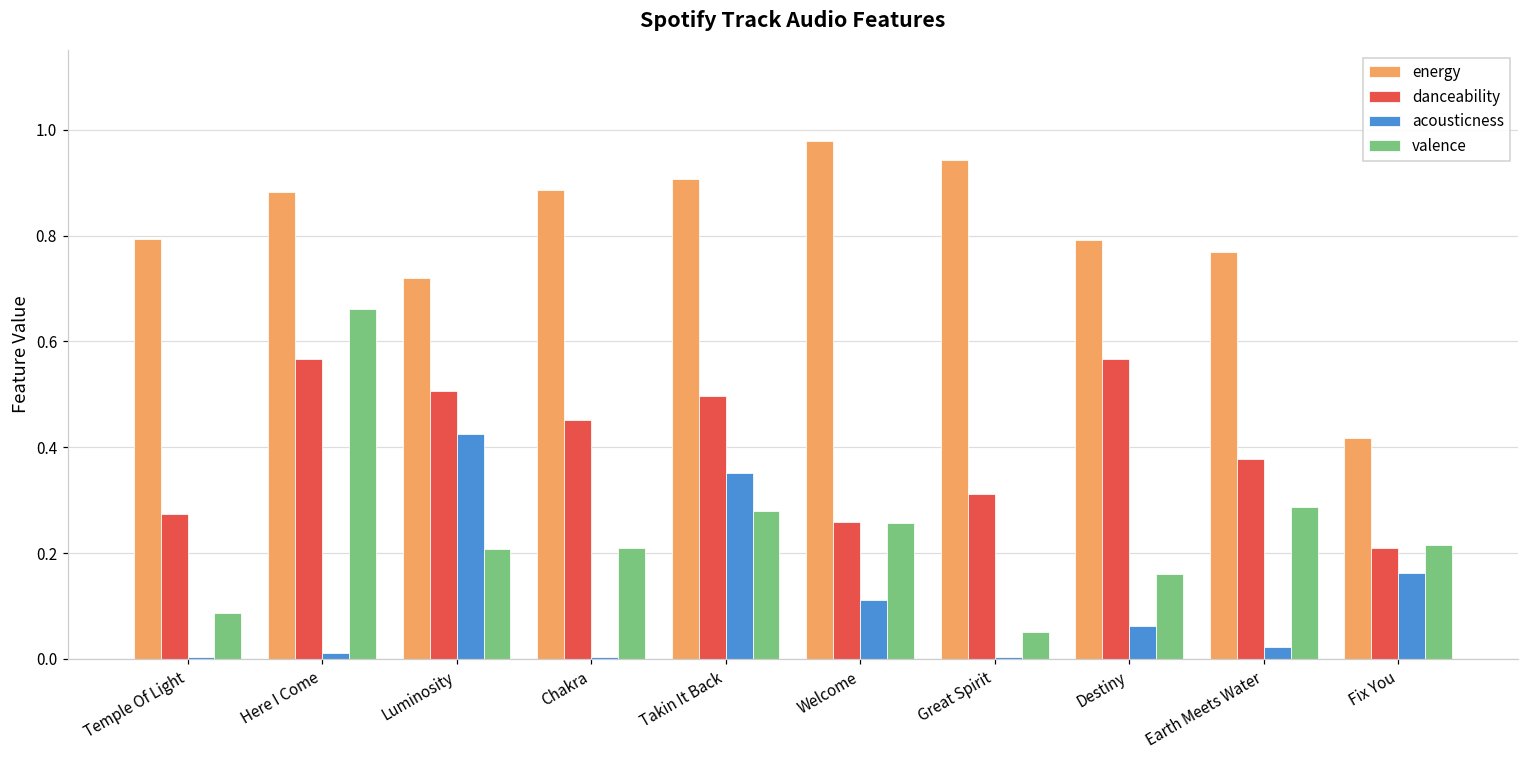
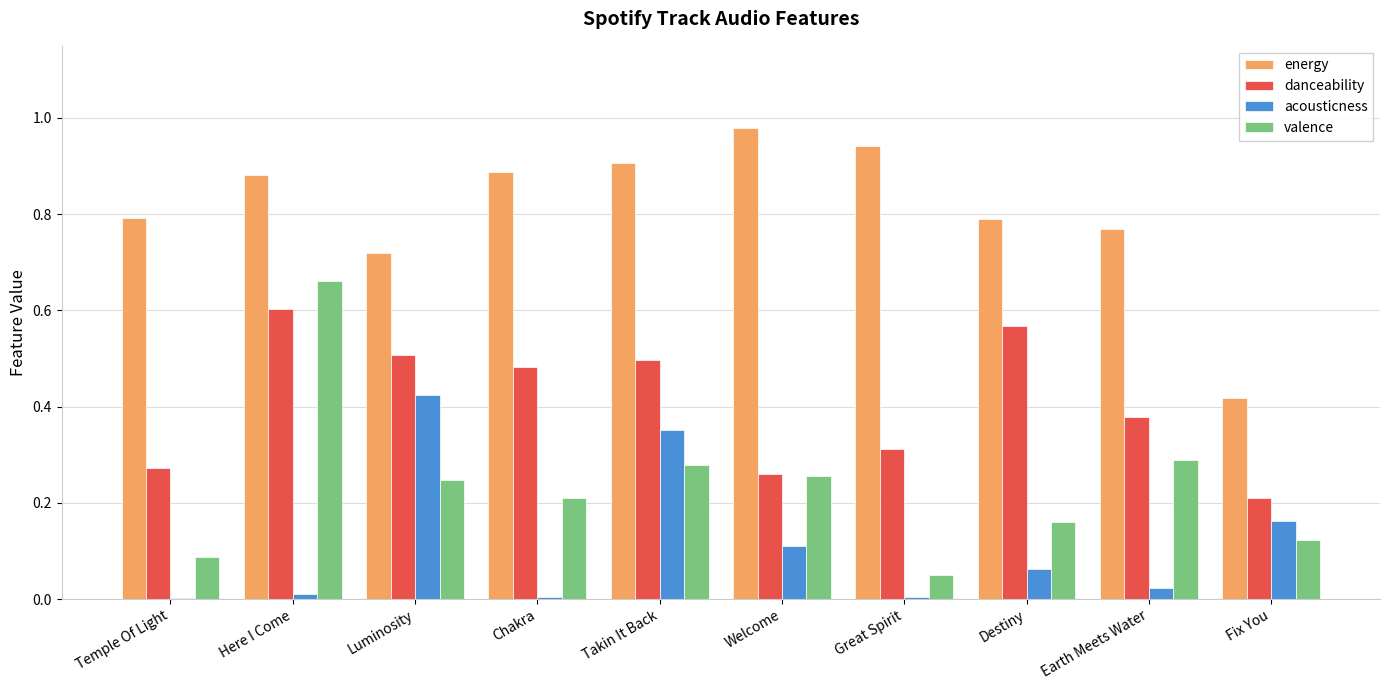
  {
    "energy": {
      "Temple Of Light": 0.79,
      "Here I Come": 0.88,
      "Luminosity": 0.72,
      "Chakra": 0.89,
      "Takin It Back": 0.91,
      "Welcome": 0.98,
      "Great Spirit": 0.94,
      "Destiny": 0.79,
      "Earth Meets Water": 0.77,
      "Fix You": 0.42
    },
    "danceability": {
      "Temple Of Light": 0.27,
-     "Here I Come": 0.57,
+     "Here I Come": 0.60,
      "Luminosity": 0.51,
-     "Chakra": 0.45,
+     "Chakra": 0.48,
      "Takin It Back": 0.50,
      "Welcome": 0.26,
      "Great Spirit": 0.31,
      "Destiny": 0.57,
      "Earth Meets Water": 0.38,
      "Fix You": 0.21
    },
    "acousticness": {
      "Here I Come": 0.01,
      "Luminosity": 0.43,
      "Takin It Back": 0.35,
      "Welcome": 0.11,
      "Destiny": 0.06,
      "Earth Meets Water": 0.02,
      "Fix You": 0.16
    },
    "valence": {
      "Temple Of Light": 0.09,
      "Here I Come": 0.66,
-     "Luminosity": 0.21,
+     "Luminosity": 0.25,
      "Chakra": 0.21,
      "Takin It Back": 0.28,
      "Welcome": 0.26,
      "Great Spirit": 0.05,
      "Destiny": 0.16,
      "Earth Meets Water": 0.29,
-     "Fix You": 0.22
+     "Fix You": 0.12
    }
  }
